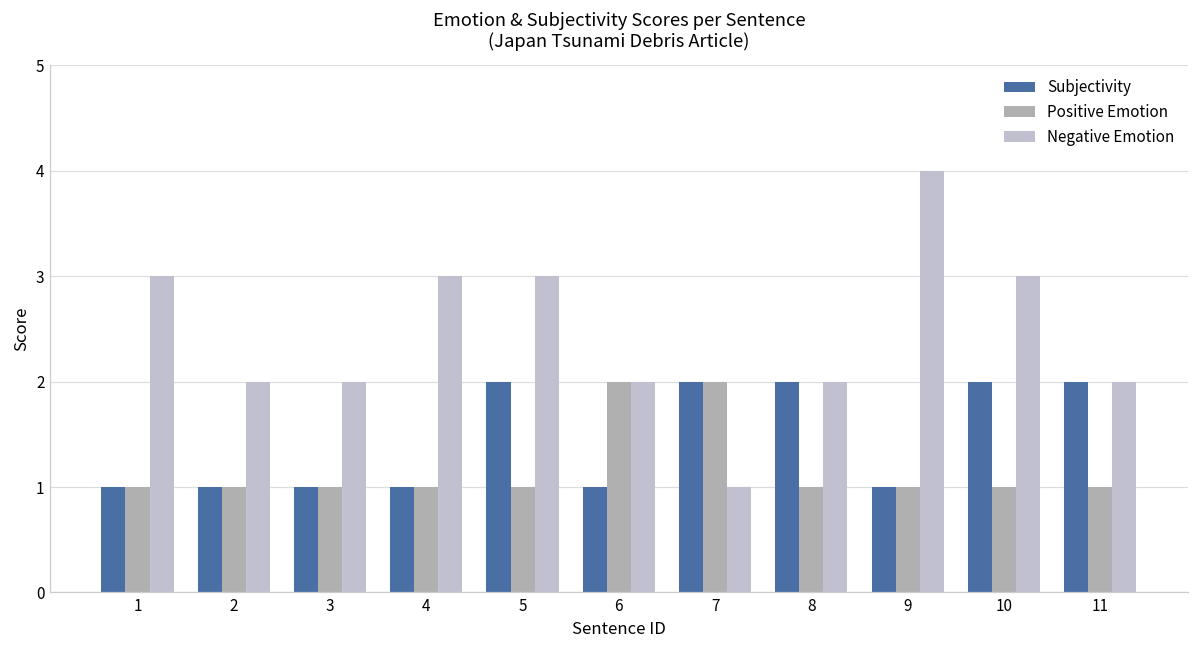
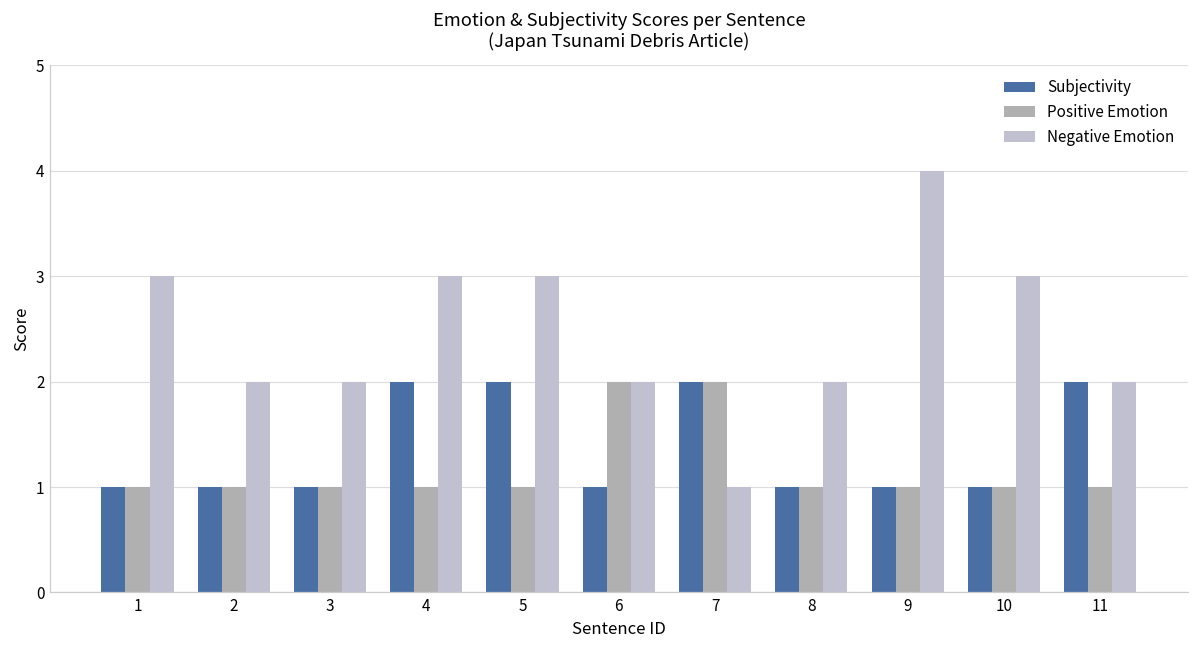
  {
    "Subjectivity": {
      "1": 1,
      "2": 1,
      "3": 1,
-     "4": 1,
+     "4": 2,
      "5": 2,
      "6": 1,
      "7": 2,
-     "8": 2,
+     "8": 1,
      "9": 1,
-     "10": 2,
+     "10": 1,
      "11": 2
    }
  }
